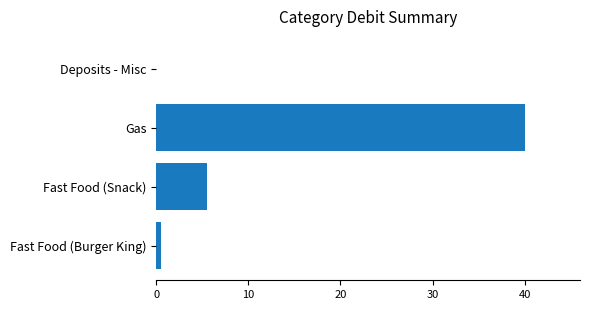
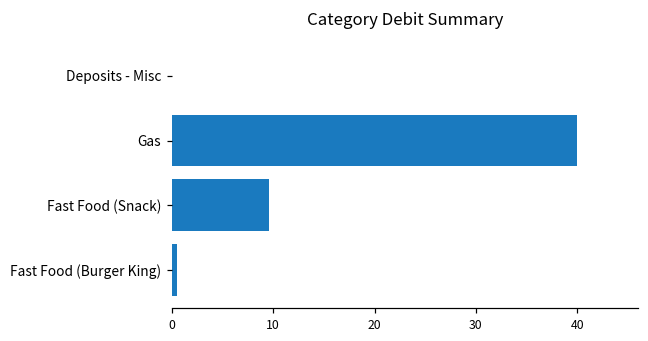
  {
    "Deposits - Misc": 0,
    "Gas": 40,
-   "Fast Food (Snack)": 6,
+   "Fast Food (Snack)": 10,
    "Fast Food (Burger King)": 0
  }
